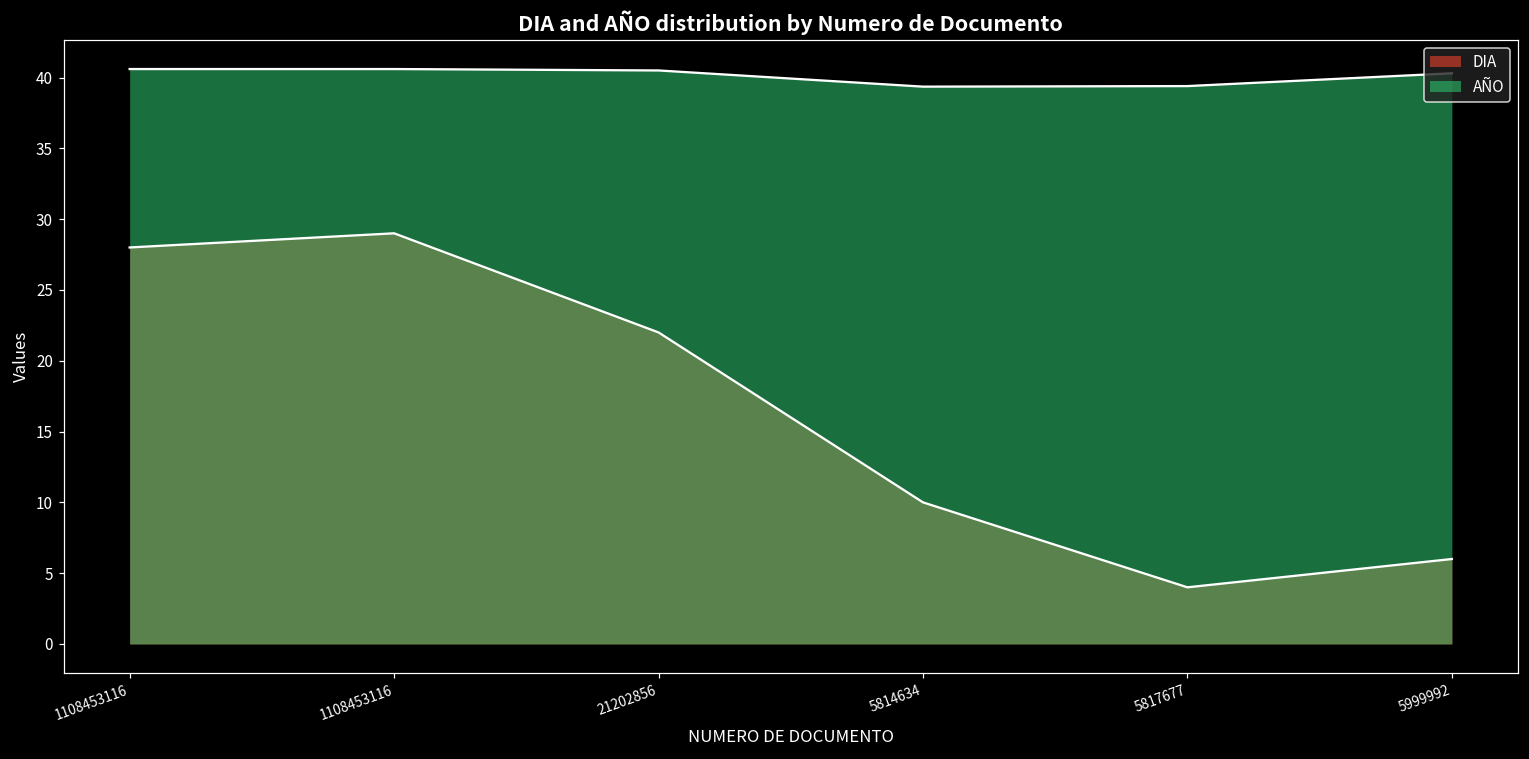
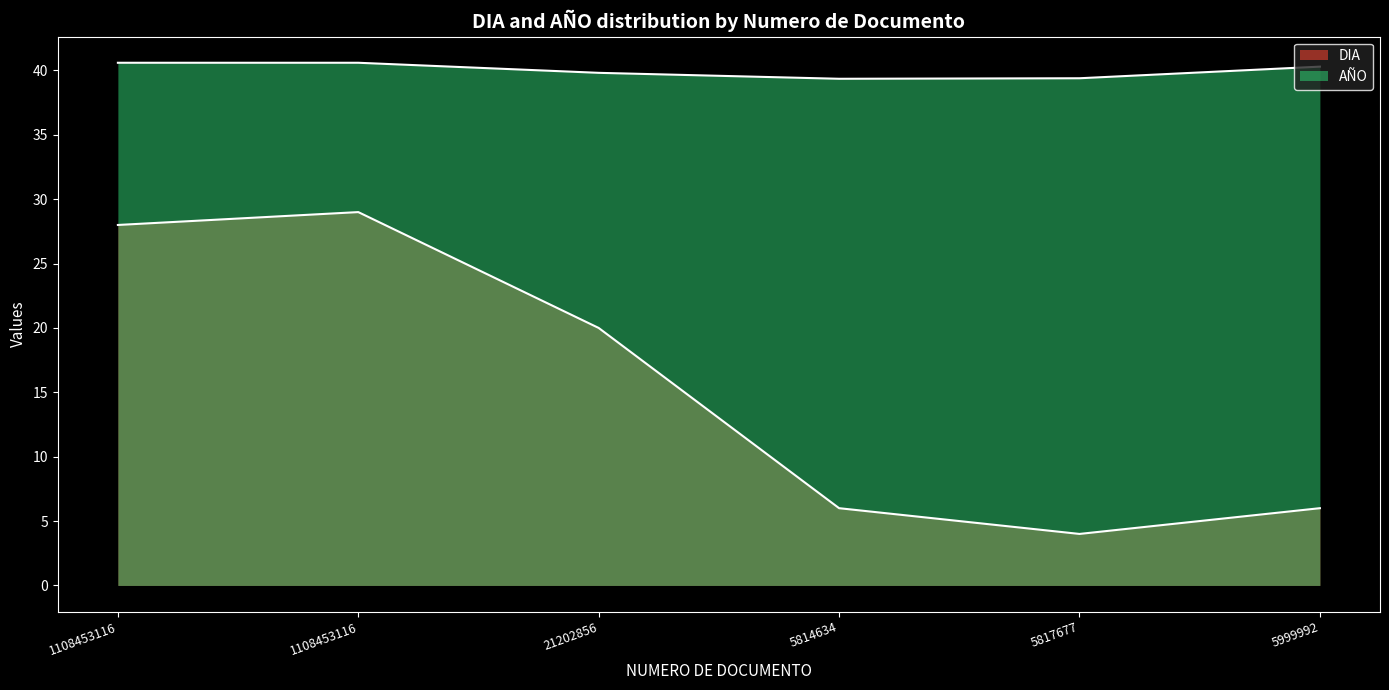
  {
    "DIA": {
-     "21202856": 22,
-     "5814634": 10,
+     "21202856": 20,
+     "5814634": 6,
      "5817677": 4,
      "5999992": 6
    },
    "AÑO": {
-     "21202856": 40.5,
+     "21202856": 39.8,
      "5814634": 39.4,
      "5817677": 39.4
    }
  }
